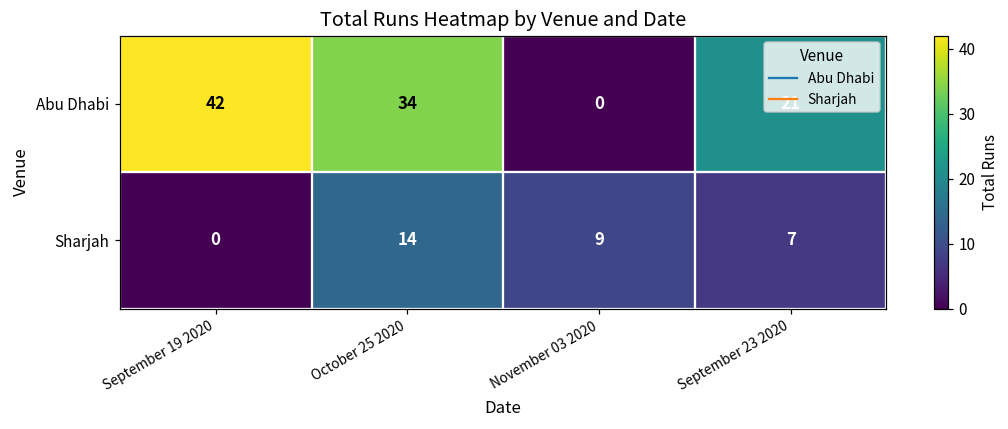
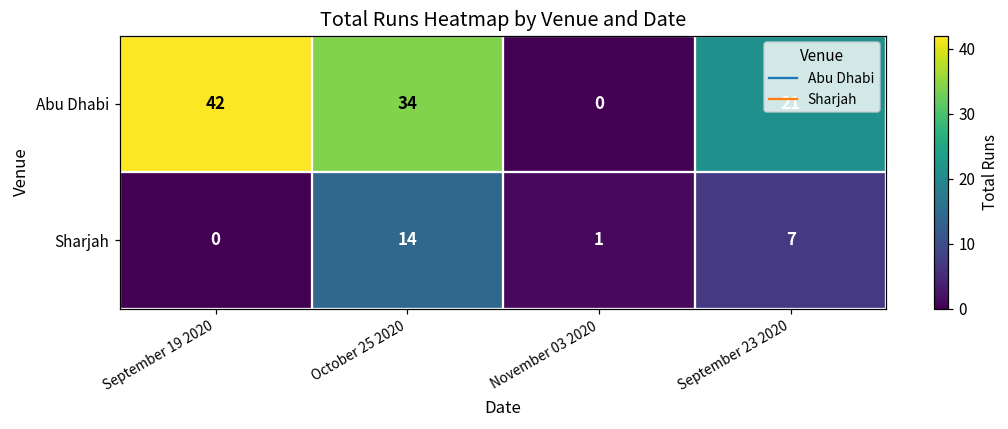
  {
    "Abu Dhabi": {
      "September 19 2020": 42,
      "October 25 2020": 34,
      "November 03 2020": 0
    },
    "Sharjah": {
      "September 19 2020": 0,
      "October 25 2020": 14,
-     "November 03 2020": 9,
+     "November 03 2020": 1,
      "September 23 2020": 7
    }
  }
